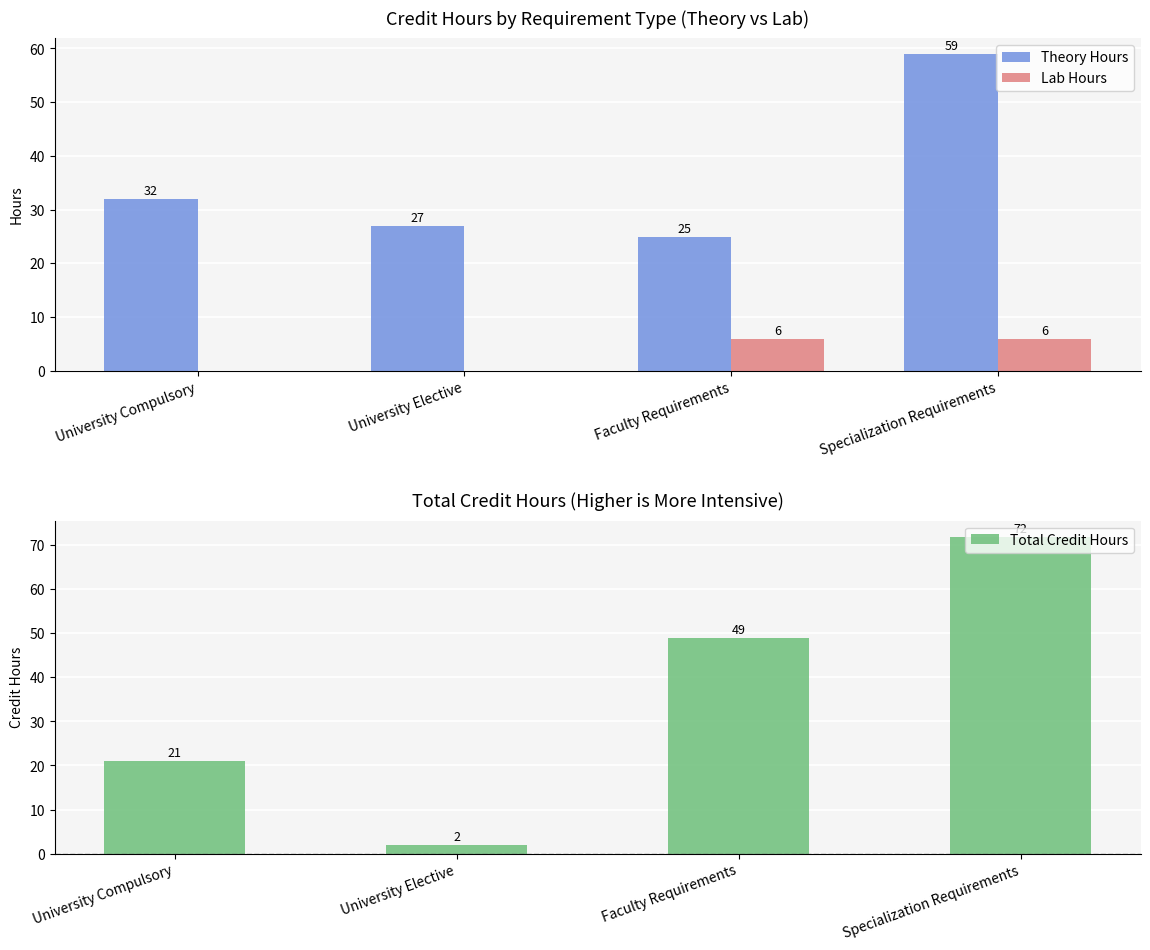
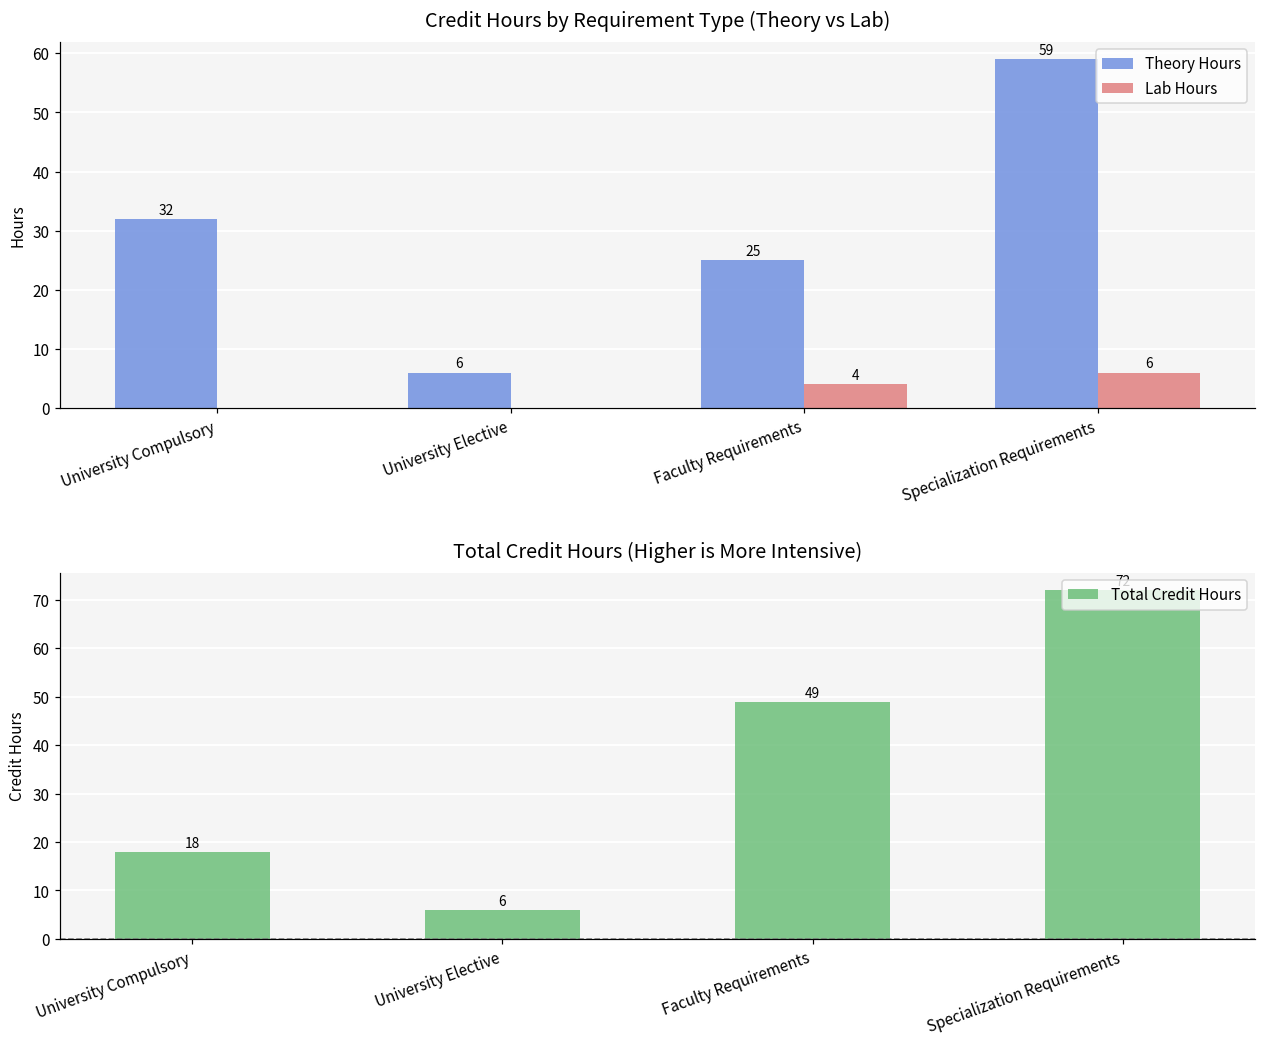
  {
    "Credit Hours by Requirement Type (Theory vs Lab)": {
      "Theory Hours": {
        "University Compulsory": 32,
-       "University Elective": 27,
+       "University Elective": 6,
        "Faculty Requirements": 25,
        "Specialization Requirements": 59
      },
      "Lab Hours": {
-       "Faculty Requirements": 6,
+       "Faculty Requirements": 4,
        "Specialization Requirements": 6
      }
    },
    "Total Credit Hours (Higher is More Intensive)": {
-     "University Compulsory": 21,
-     "University Elective": 2,
+     "University Compulsory": 18,
+     "University Elective": 6,
      "Faculty Requirements": 49
    }
  }
